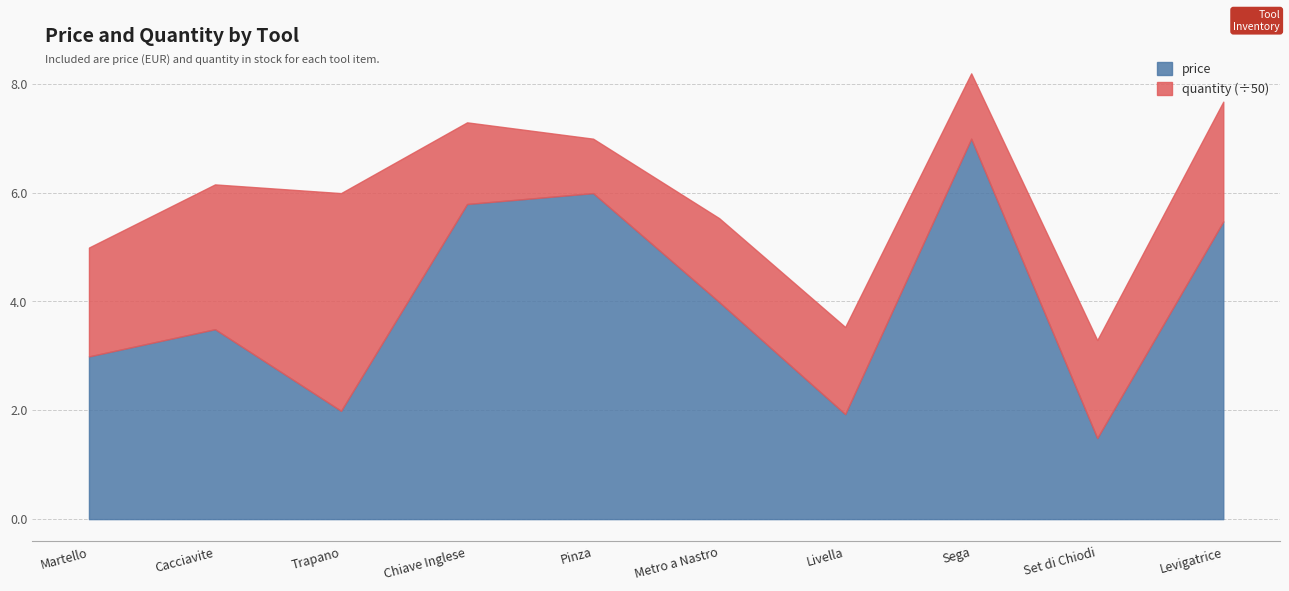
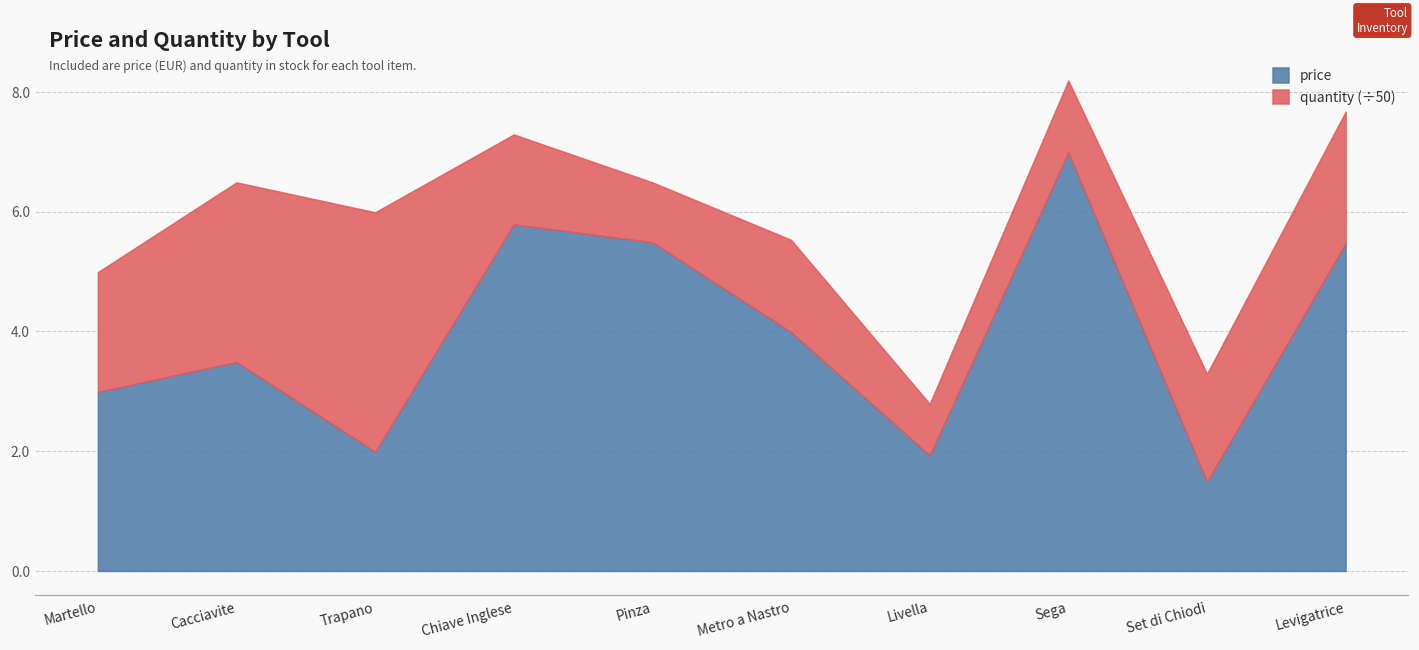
  {
    "price": {
      "Martello": 3.0,
      "Cacciavite": 3.5,
      "Trapano": 2.0,
      "Chiave Inglese": 5.8,
-     "Pinza": 6.0,
+     "Pinza": 5.5,
      "Metro a Nastro": 4.0,
      "Livella": 1.9,
      "Sega": 7.0,
      "Set di Chiodi": 1.5,
      "Levigatrice": 5.5
    },
    "quantity (÷50)": {
      "Martello": 2.0,
-     "Cacciavite": 2.7,
+     "Cacciavite": 3.0,
      "Trapano": 4.0,
      "Chiave Inglese": 1.5,
      "Pinza": 1.0,
      "Metro a Nastro": 1.5,
-     "Livella": 1.6,
+     "Livella": 0.9,
      "Sega": 1.2,
      "Set di Chiodi": 1.8,
      "Levigatrice": 2.2
    }
  }
